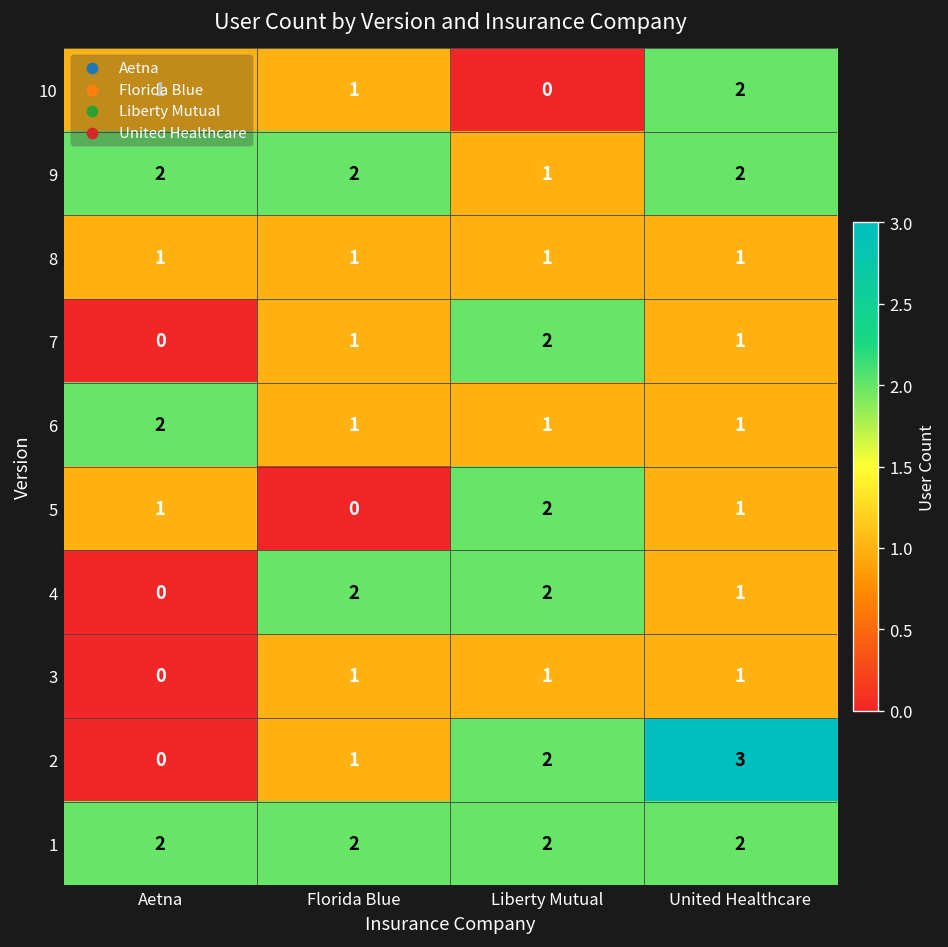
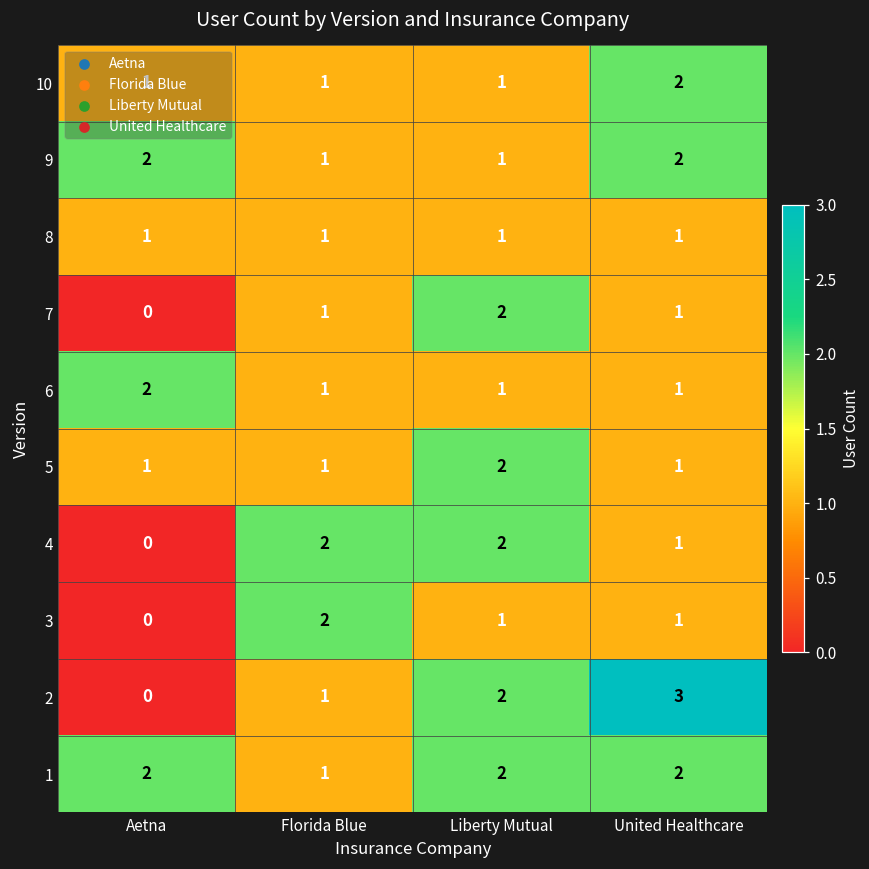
  {
    "10": {
      "Florida Blue": 1,
-     "Liberty Mutual": 0,
+     "Liberty Mutual": 1,
      "United Healthcare": 2
    },
    "9": {
      "Aetna": 2,
-     "Florida Blue": 2,
+     "Florida Blue": 1,
      "Liberty Mutual": 1,
      "United Healthcare": 2
    },
    "8": {
      "Aetna": 1,
      "Florida Blue": 1,
      "Liberty Mutual": 1,
      "United Healthcare": 1
    },
    "7": {
      "Aetna": 0,
      "Florida Blue": 1,
      "Liberty Mutual": 2,
      "United Healthcare": 1
    },
    "6": {
      "Aetna": 2,
      "Florida Blue": 1,
      "Liberty Mutual": 1,
      "United Healthcare": 1
    },
    "5": {
      "Aetna": 1,
-     "Florida Blue": 0,
+     "Florida Blue": 1,
      "Liberty Mutual": 2,
      "United Healthcare": 1
    },
    "4": {
      "Aetna": 0,
      "Florida Blue": 2,
      "Liberty Mutual": 2,
      "United Healthcare": 1
    },
    "3": {
      "Aetna": 0,
-     "Florida Blue": 1,
+     "Florida Blue": 2,
      "Liberty Mutual": 1,
      "United Healthcare": 1
    },
    "2": {
      "Aetna": 0,
      "Florida Blue": 1,
      "Liberty Mutual": 2,
      "United Healthcare": 3
    },
    "1": {
      "Aetna": 2,
-     "Florida Blue": 2,
+     "Florida Blue": 1,
      "Liberty Mutual": 2,
      "United Healthcare": 2
    }
  }
